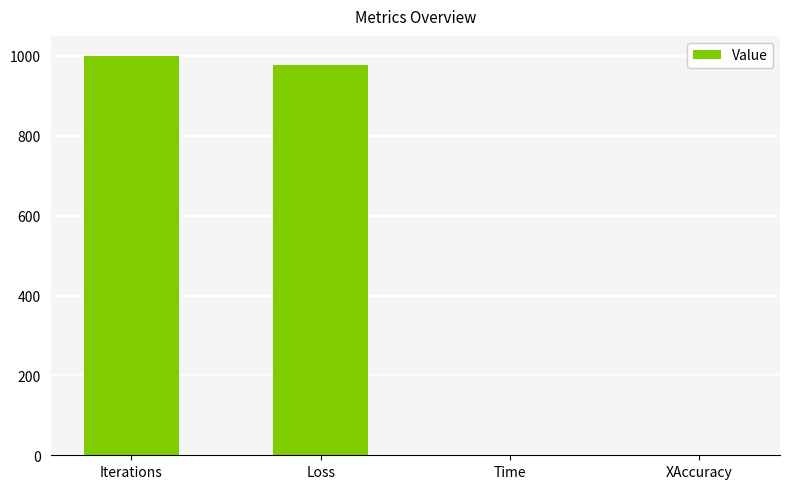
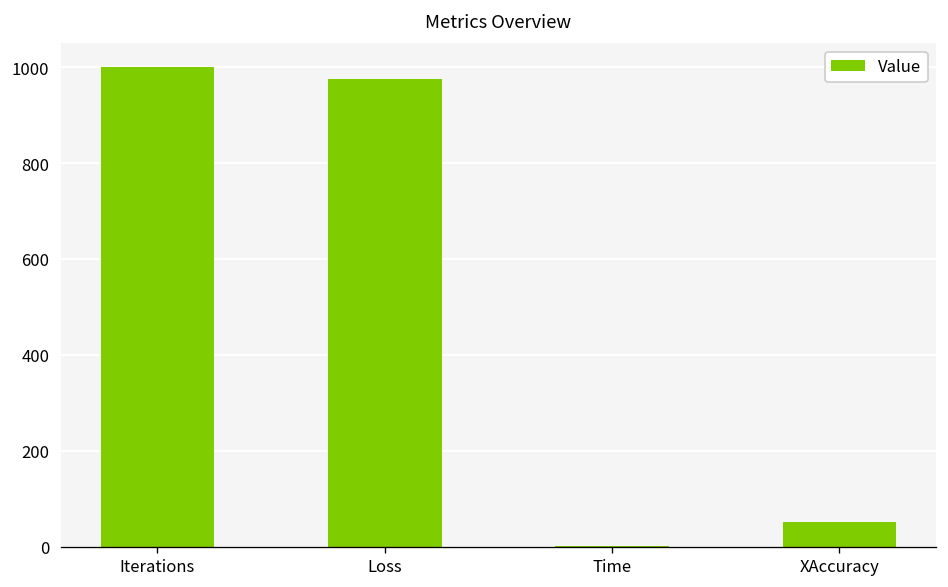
  {
    "Iterations": 1000,
    "Loss": 980,
-   "XAccuracy": 0
+   "XAccuracy": 50
  }
